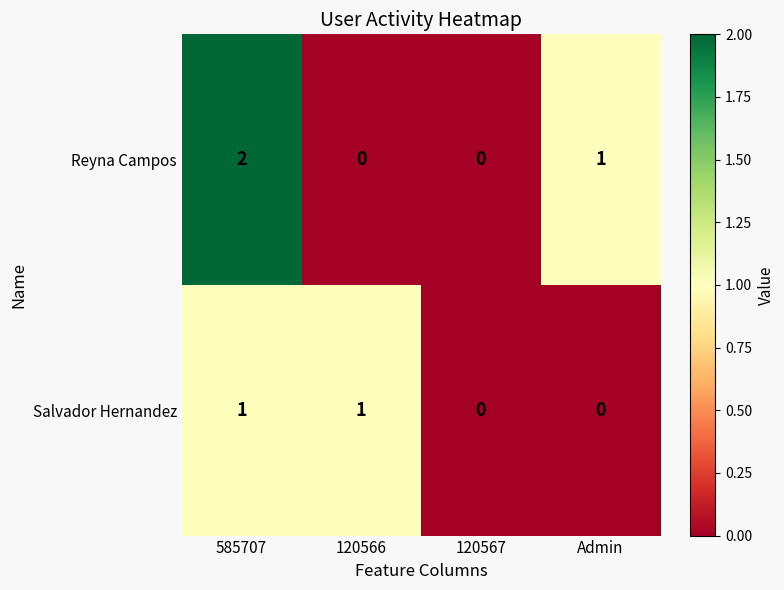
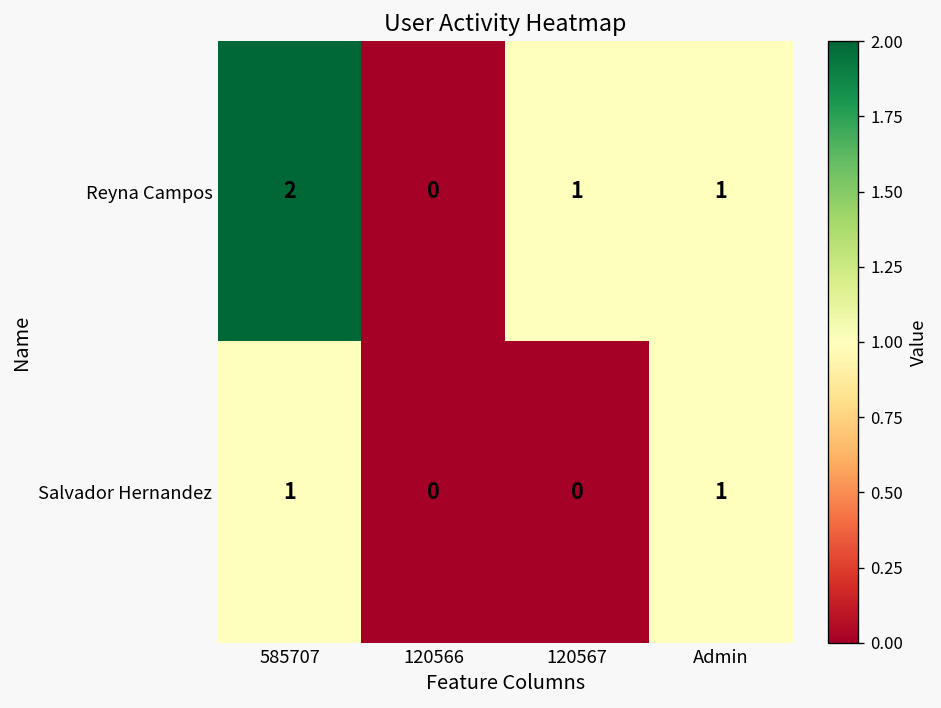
  {
    "Reyna Campos": {
      "585707": 2,
      "120566": 0,
-     "120567": 0,
+     "120567": 1,
      "Admin": 1
    },
    "Salvador Hernandez": {
      "585707": 1,
-     "120566": 1,
+     "120566": 0,
      "120567": 0,
-     "Admin": 0
+     "Admin": 1
    }
  }
